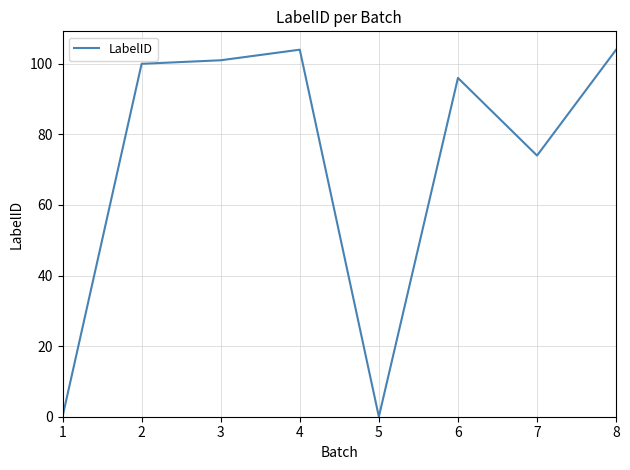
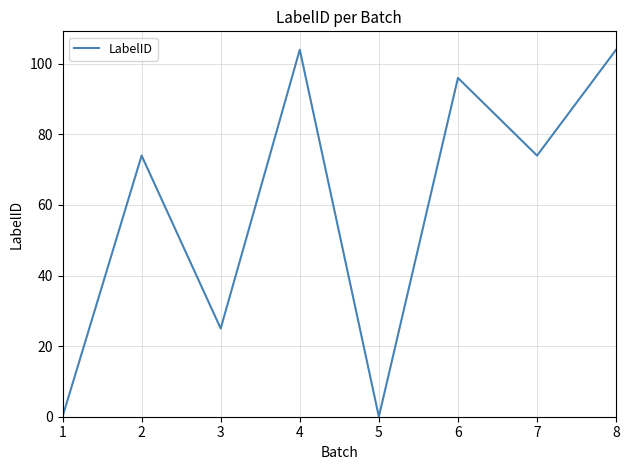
  {
    "1": 0,
-   "2": 100,
-   "3": 101,
+   "2": 74,
+   "3": 25,
    "4": 104,
    "5": 0,
    "6": 96,
    "7": 74,
    "8": 104
  }
